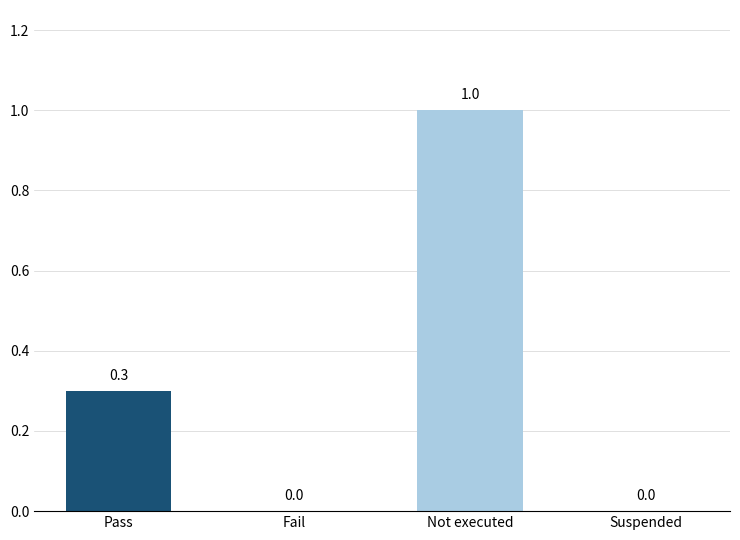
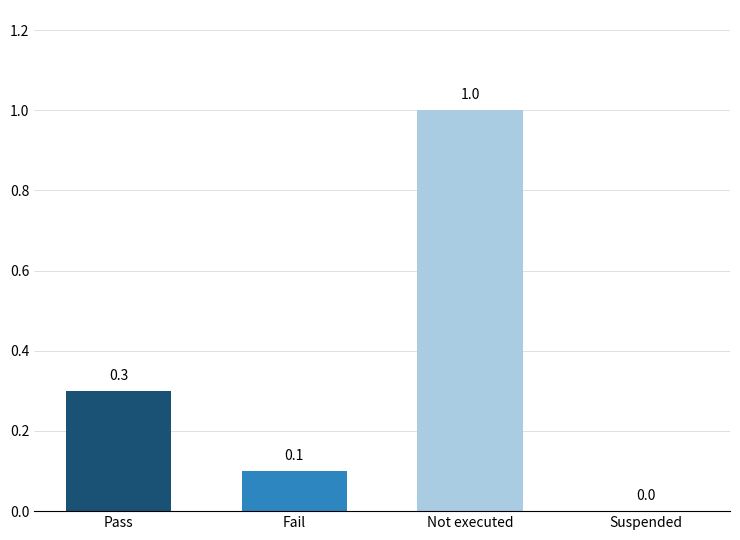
  {
    "Pass": 0.3,
-   "Fail": 0.0,
+   "Fail": 0.1,
    "Not executed": 1.0,
    "Suspended": 0.0
  }
